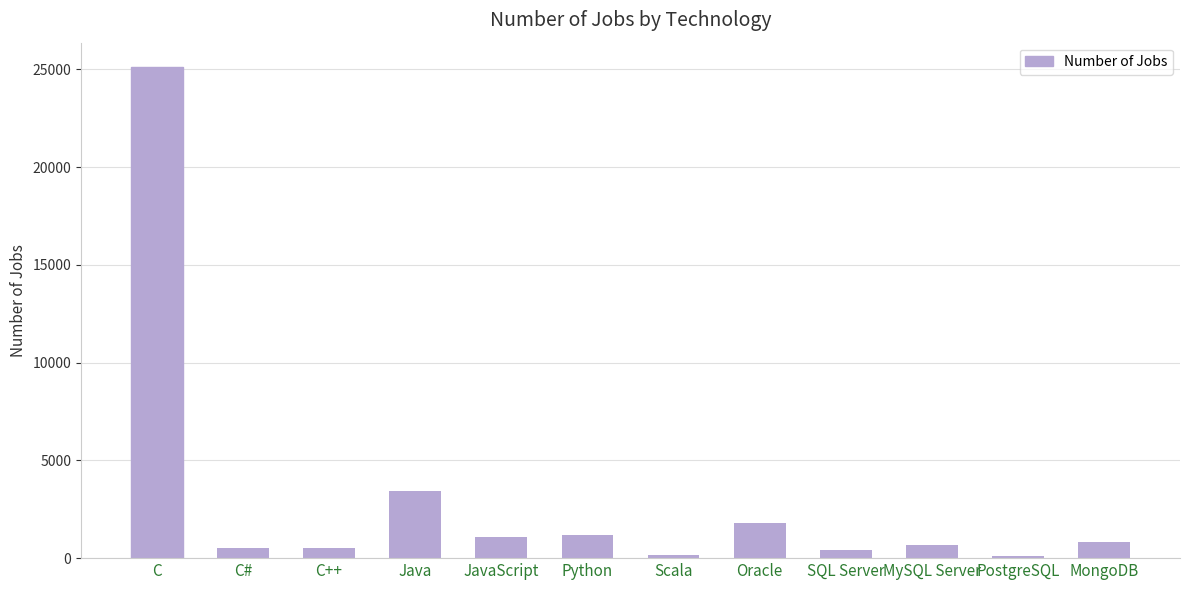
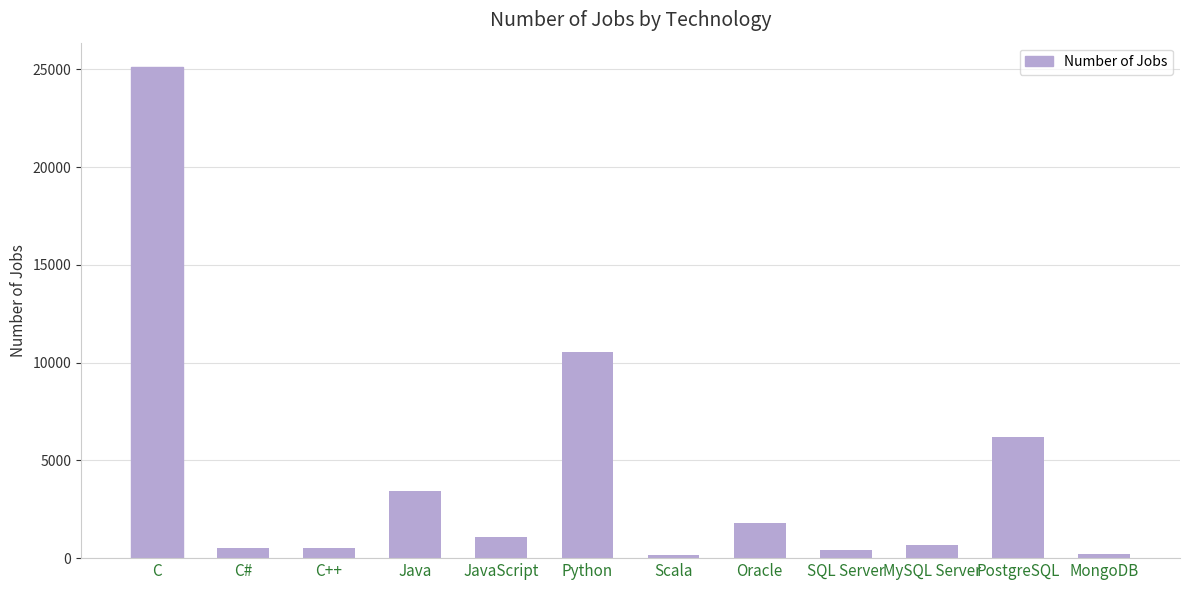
  {
    "C": 25100,
    "C#": 500,
    "C++": 500,
    "Java": 3400,
    "JavaScript": 1100,
-   "Python": 1200,
+   "Python": 10500,
    "Scala": 100,
    "Oracle": 1800,
    "SQL Server": 400,
    "MySQL Server": 700,
-   "PostgreSQL": 100,
-   "MongoDB": 800
+   "PostgreSQL": 6200,
+   "MongoDB": 200
  }
